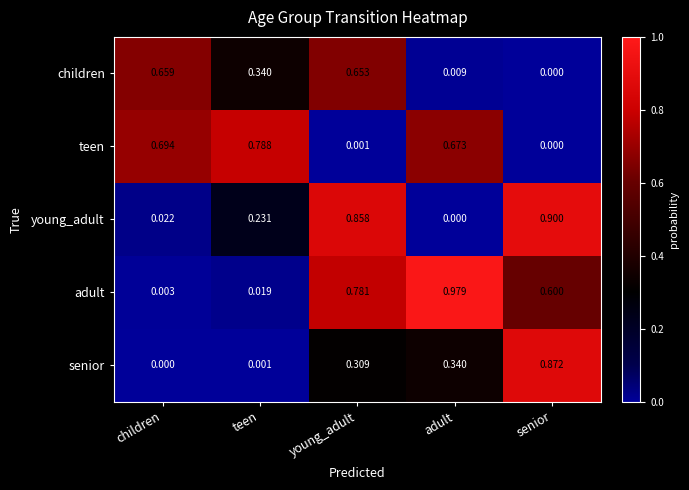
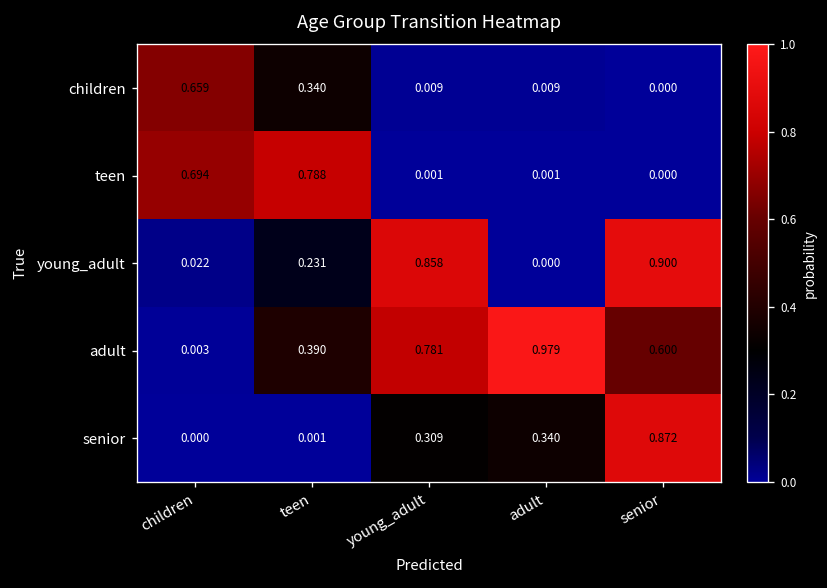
  {
    "children": {
      "children": 0.659,
      "teen": 0.340,
-     "young_adult": 0.653,
+     "young_adult": 0.009,
      "adult": 0.009,
      "senior": 0.000
    },
    "teen": {
      "children": 0.694,
      "teen": 0.788,
      "young_adult": 0.001,
-     "adult": 0.673,
+     "adult": 0.001,
      "senior": 0.000
    },
    "young_adult": {
      "children": 0.022,
      "teen": 0.231,
      "young_adult": 0.858,
      "adult": 0.000,
      "senior": 0.900
    },
    "adult": {
      "children": 0.003,
-     "teen": 0.019,
+     "teen": 0.390,
      "young_adult": 0.781,
      "adult": 0.979,
      "senior": 0.600
    },
    "senior": {
      "children": 0.000,
      "teen": 0.001,
      "young_adult": 0.309,
      "adult": 0.340,
      "senior": 0.872
    }
  }
